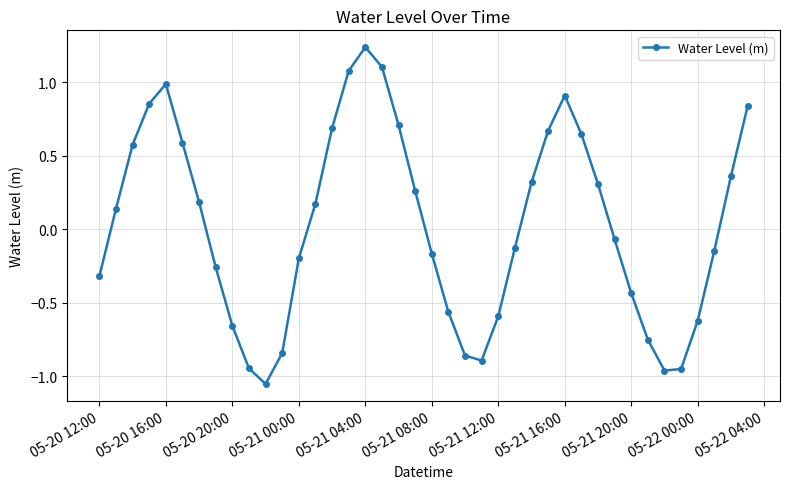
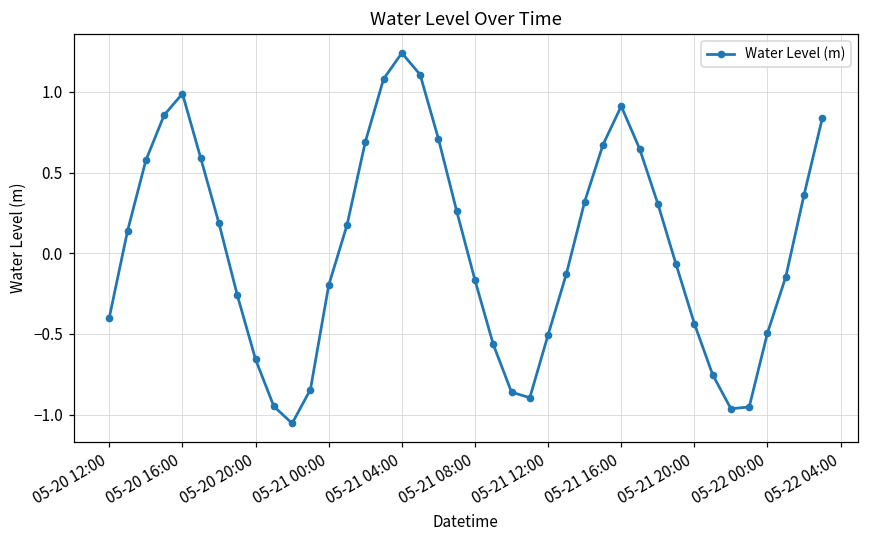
  {
-   "05-20 12:00": -0.32,
+   "05-20 12:00": -0.40,
    "05-20 16:00": 0.99,
    "05-20 20:00": -0.66,
    "05-21 00:00": -0.20,
    "05-21 04:00": 1.24,
    "05-21 08:00": -0.17,
-   "05-21 12:00": -0.59,
+   "05-21 12:00": -0.51,
    "05-21 16:00": 0.91,
    "05-21 20:00": -0.44,
-   "05-22 00:00": -0.62
+   "05-22 00:00": -0.49
  }
